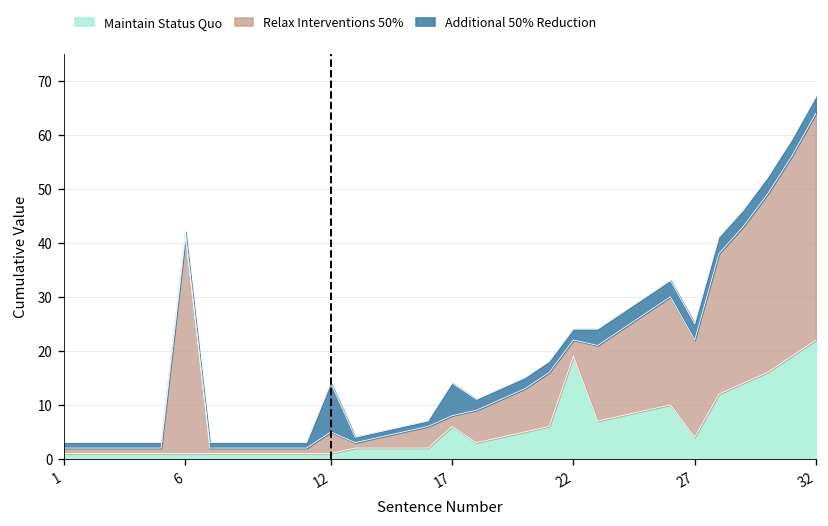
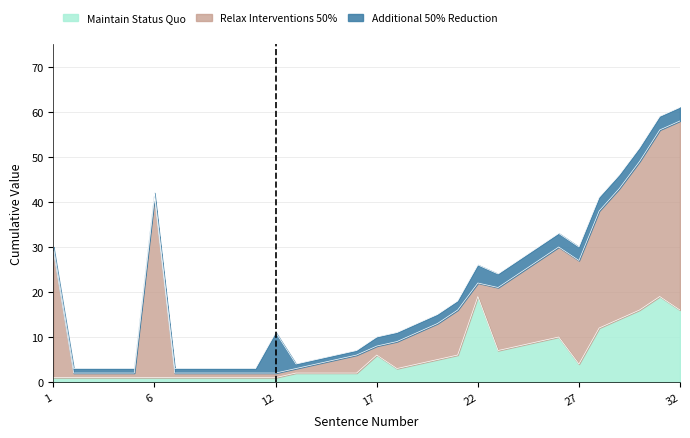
  {
    "Maintain Status Quo": {
      "1": 1,
      "6": 1,
      "12": 1,
      "17": 6,
      "22": 19,
      "27": 4,
-     "32": 22
+     "32": 16
    },
    "Relax Interventions 50%": {
-     "1": 1,
+     "1": 28,
      "6": 40,
-     "12": 4,
+     "12": 1,
      "17": 2,
      "22": 3,
-     "27": 18,
+     "27": 23,
      "32": 42
    },
    "Additional 50% Reduction": {
      "1": 1,
      "6": 1,
      "12": 9,
-     "17": 6,
-     "22": 2,
+     "17": 2,
+     "22": 4,
      "27": 3,
      "32": 3
    }
  }
